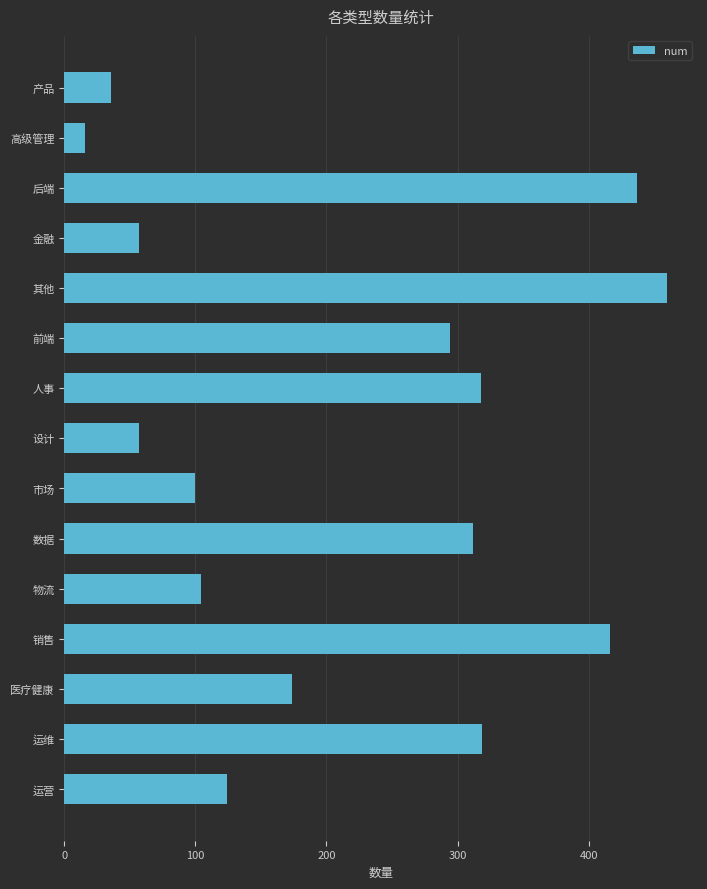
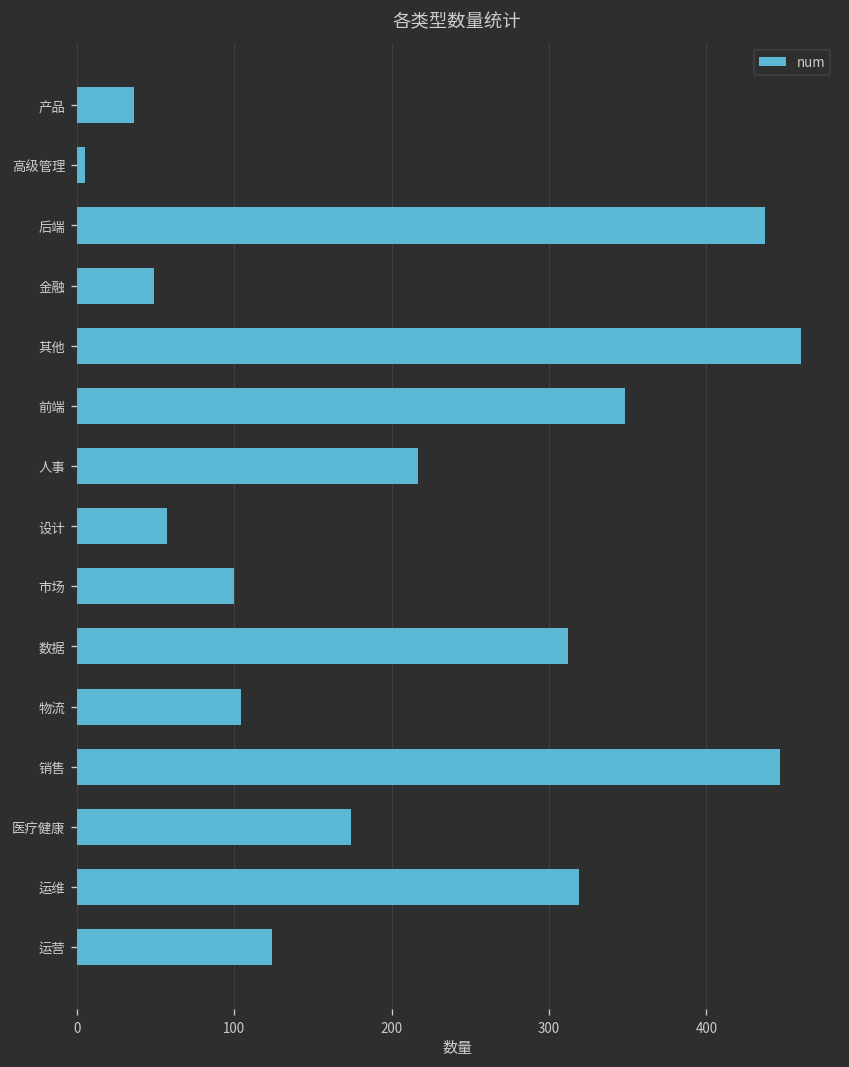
  {
    "产品": 36,
-   "高级管理": 16,
+   "高级管理": 5,
    "后端": 437,
-   "金融": 57,
+   "金融": 49,
    "其他": 460,
-   "前端": 294,
-   "人事": 318,
+   "前端": 348,
+   "人事": 217,
    "设计": 57,
    "市场": 100,
    "数据": 312,
    "物流": 104,
-   "销售": 416,
+   "销售": 447,
    "医疗健康": 174,
    "运维": 319,
    "运营": 124
  }
